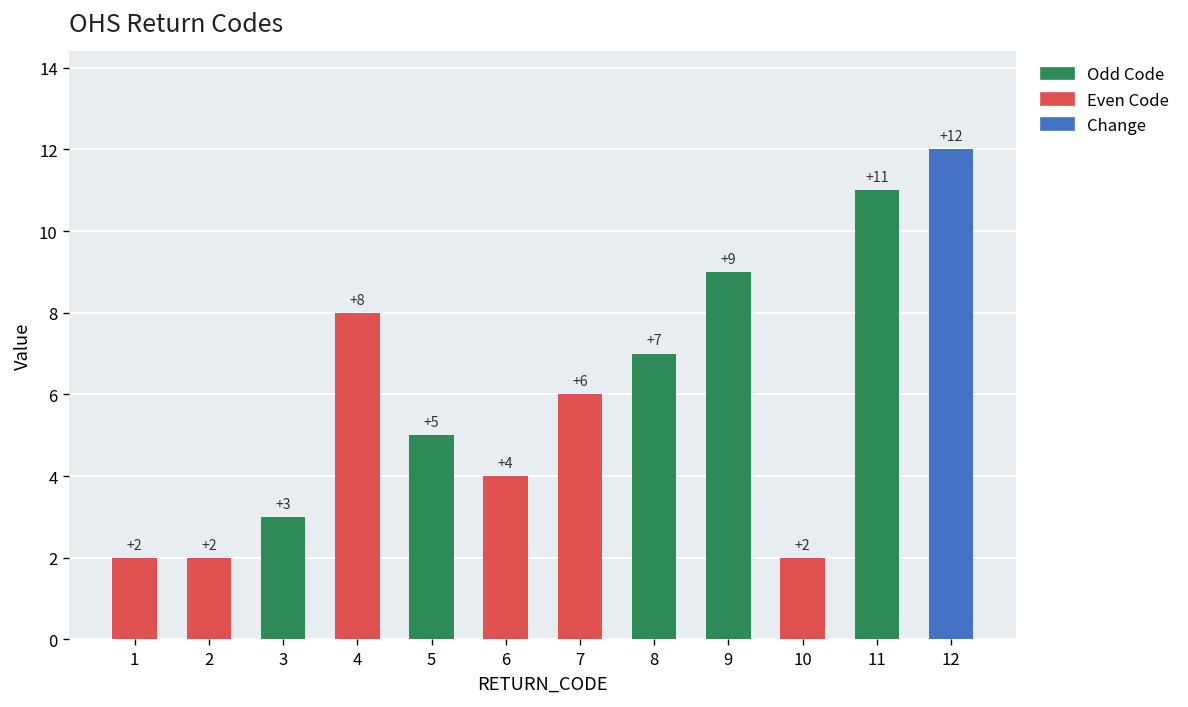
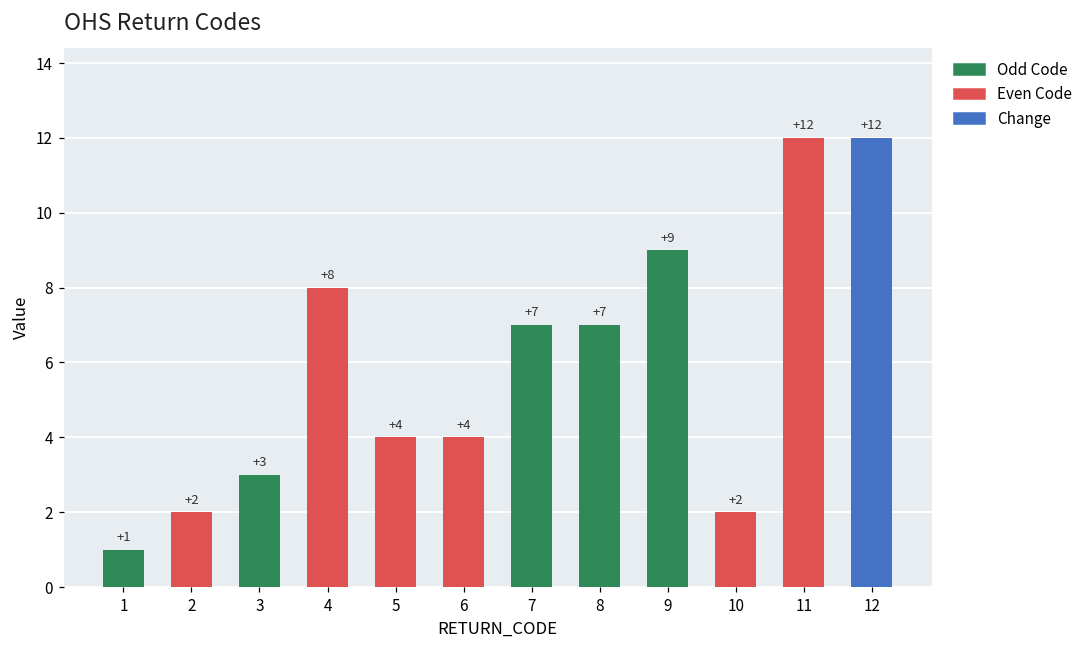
  {
-   "1": "+2",
+   "1": "+1",
    "2": "+2",
    "3": "+3",
    "4": "+8",
-   "5": "+5",
+   "5": "+4",
    "6": "+4",
-   "7": "+6",
+   "7": "+7",
    "8": "+7",
    "9": "+9",
    "10": "+2",
-   "11": "+11",
+   "11": "+12",
    "12": "+12"
  }
